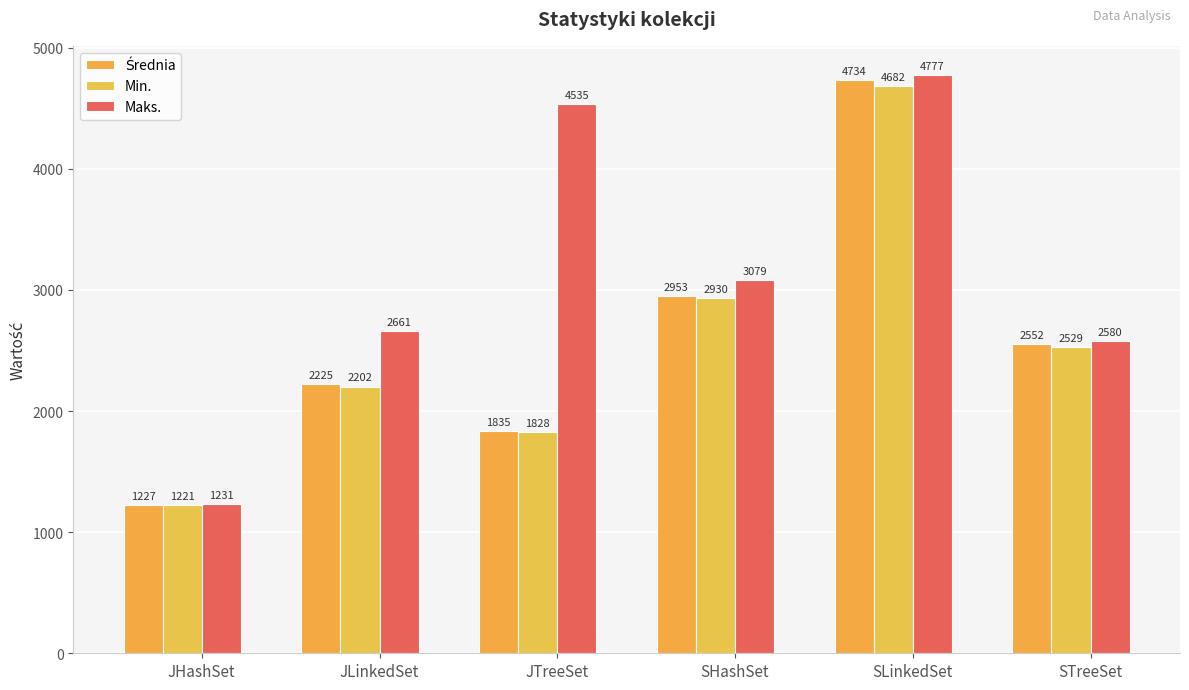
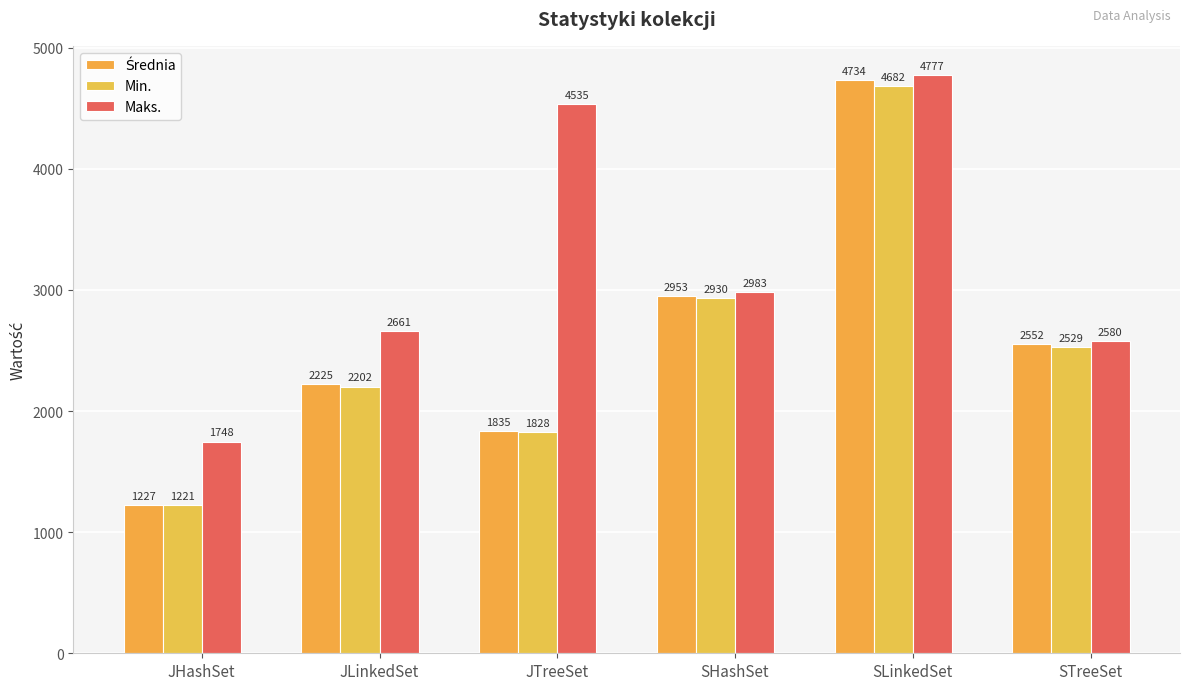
  {
    "Maks.": {
-     "JHashSet": 1231,
+     "JHashSet": 1748,
      "JLinkedSet": 2661,
      "JTreeSet": 4535,
-     "SHashSet": 3079,
+     "SHashSet": 2983,
      "SLinkedSet": 4777,
      "STreeSet": 2580
    }
  }
